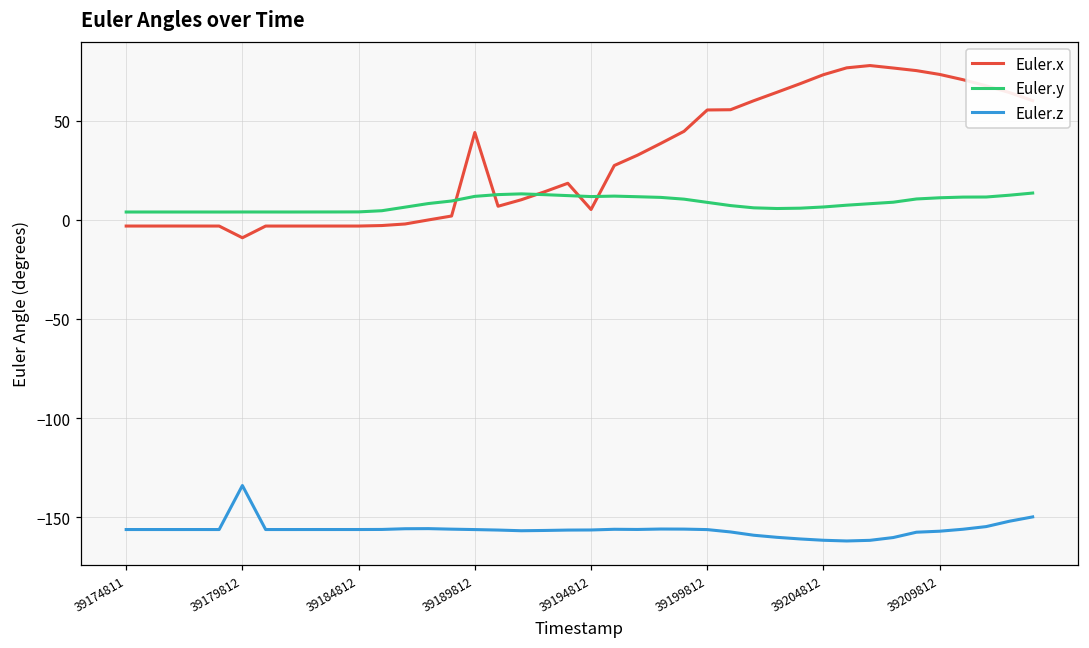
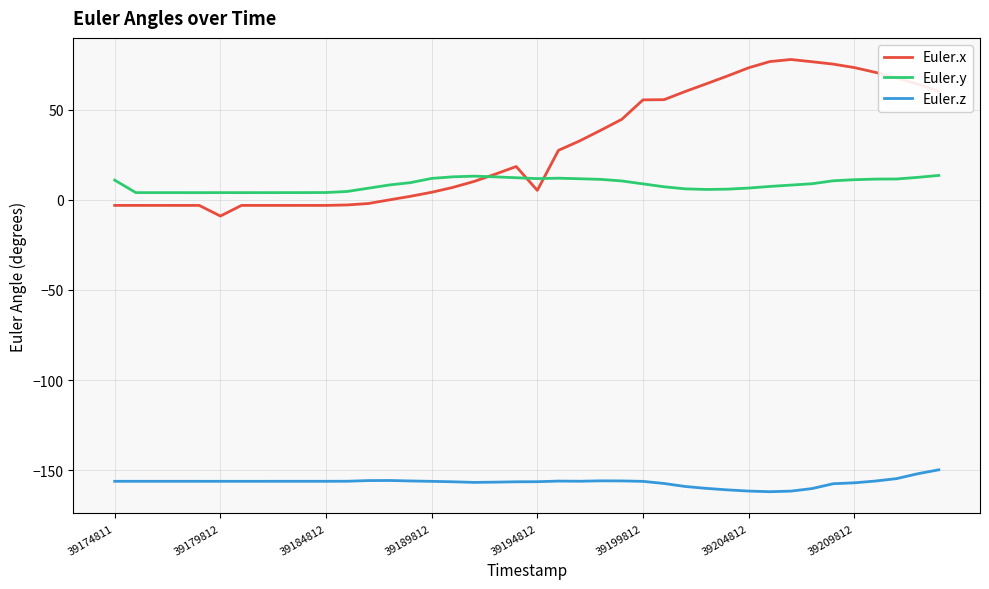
  {
    "Euler.x": {
      "39174811": -3,
      "39179812": -9,
      "39184812": -3,
-     "39189812": 44,
+     "39189812": 4,
      "39194812": 5,
      "39199812": 55,
      "39204812": 73,
      "39209812": 73
    },
    "Euler.y": {
-     "39174811": 4,
+     "39174811": 11,
      "39179812": 4,
      "39184812": 4,
      "39189812": 12,
      "39194812": 12,
      "39199812": 9,
      "39204812": 6,
      "39209812": 11
    },
    "Euler.z": {
      "39174811": -156,
-     "39179812": -134,
+     "39179812": -156,
      "39184812": -156,
      "39189812": -156,
      "39194812": -156,
      "39199812": -156,
      "39204812": -162,
      "39209812": -157
    }
  }
